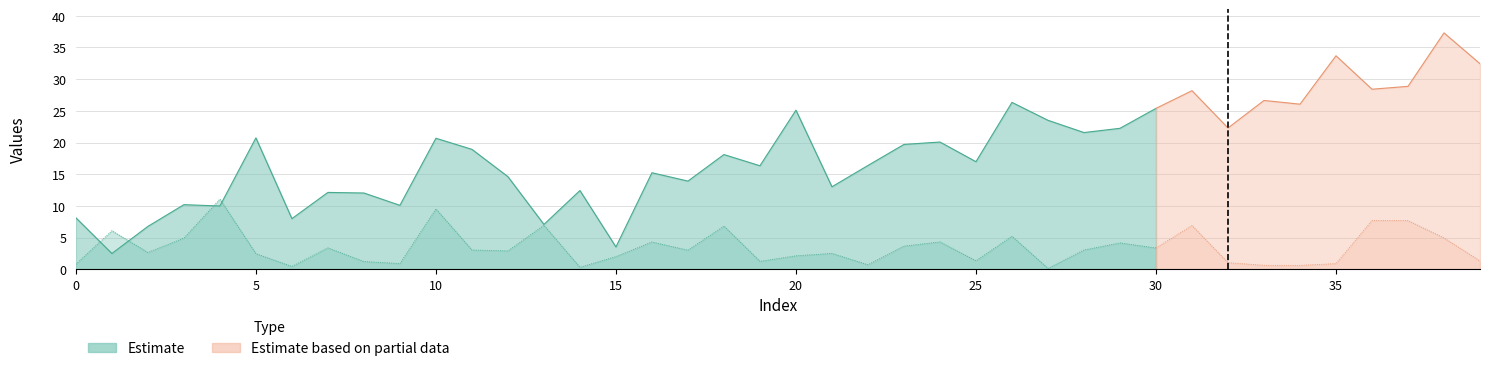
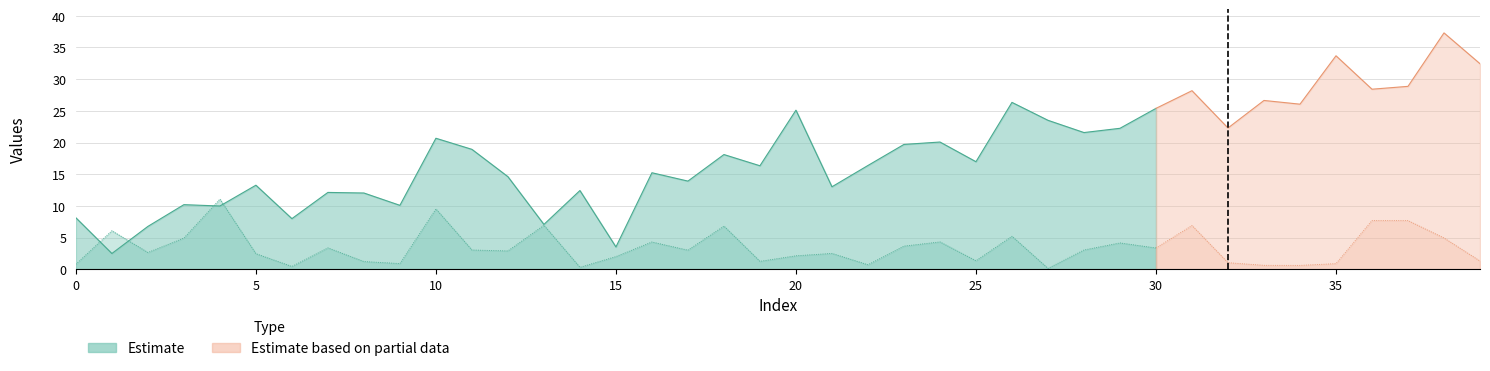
  {
    "Estimate": {
      "0": 8,
-     "5": 21,
+     "5": 13,
      "10": 21,
      "15": 4,
      "20": 25,
      "25": 17
    },
    "Estimate based on partial data": {
      "35": 34
    }
  }
